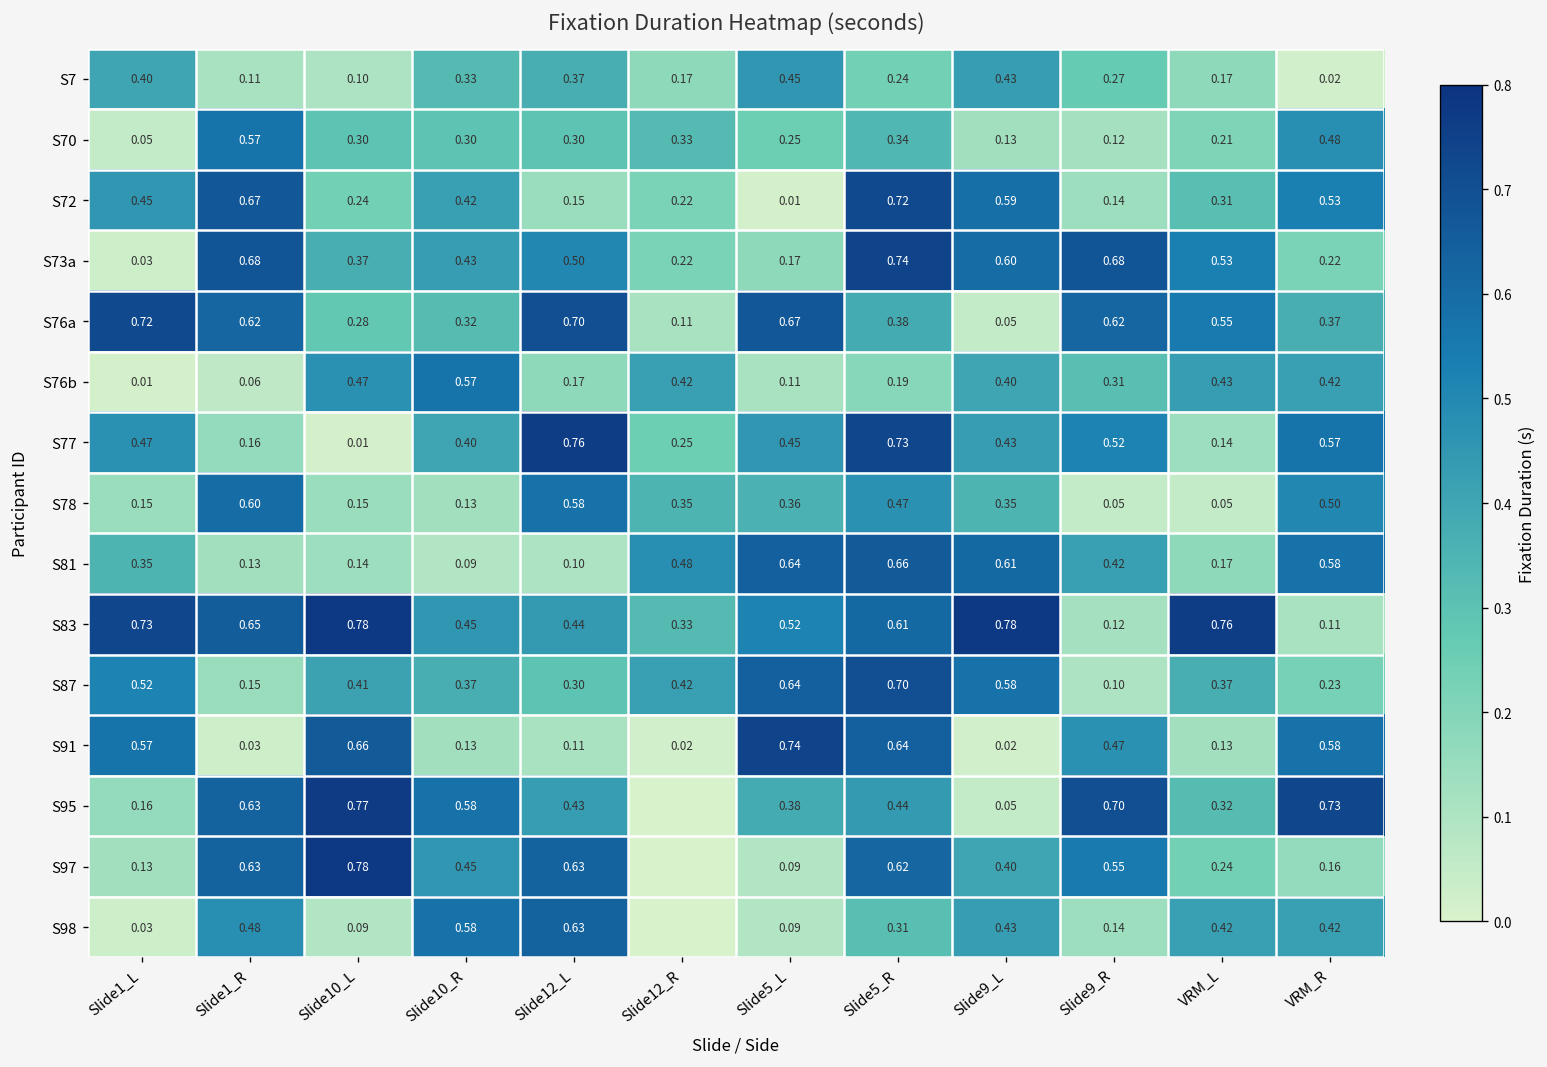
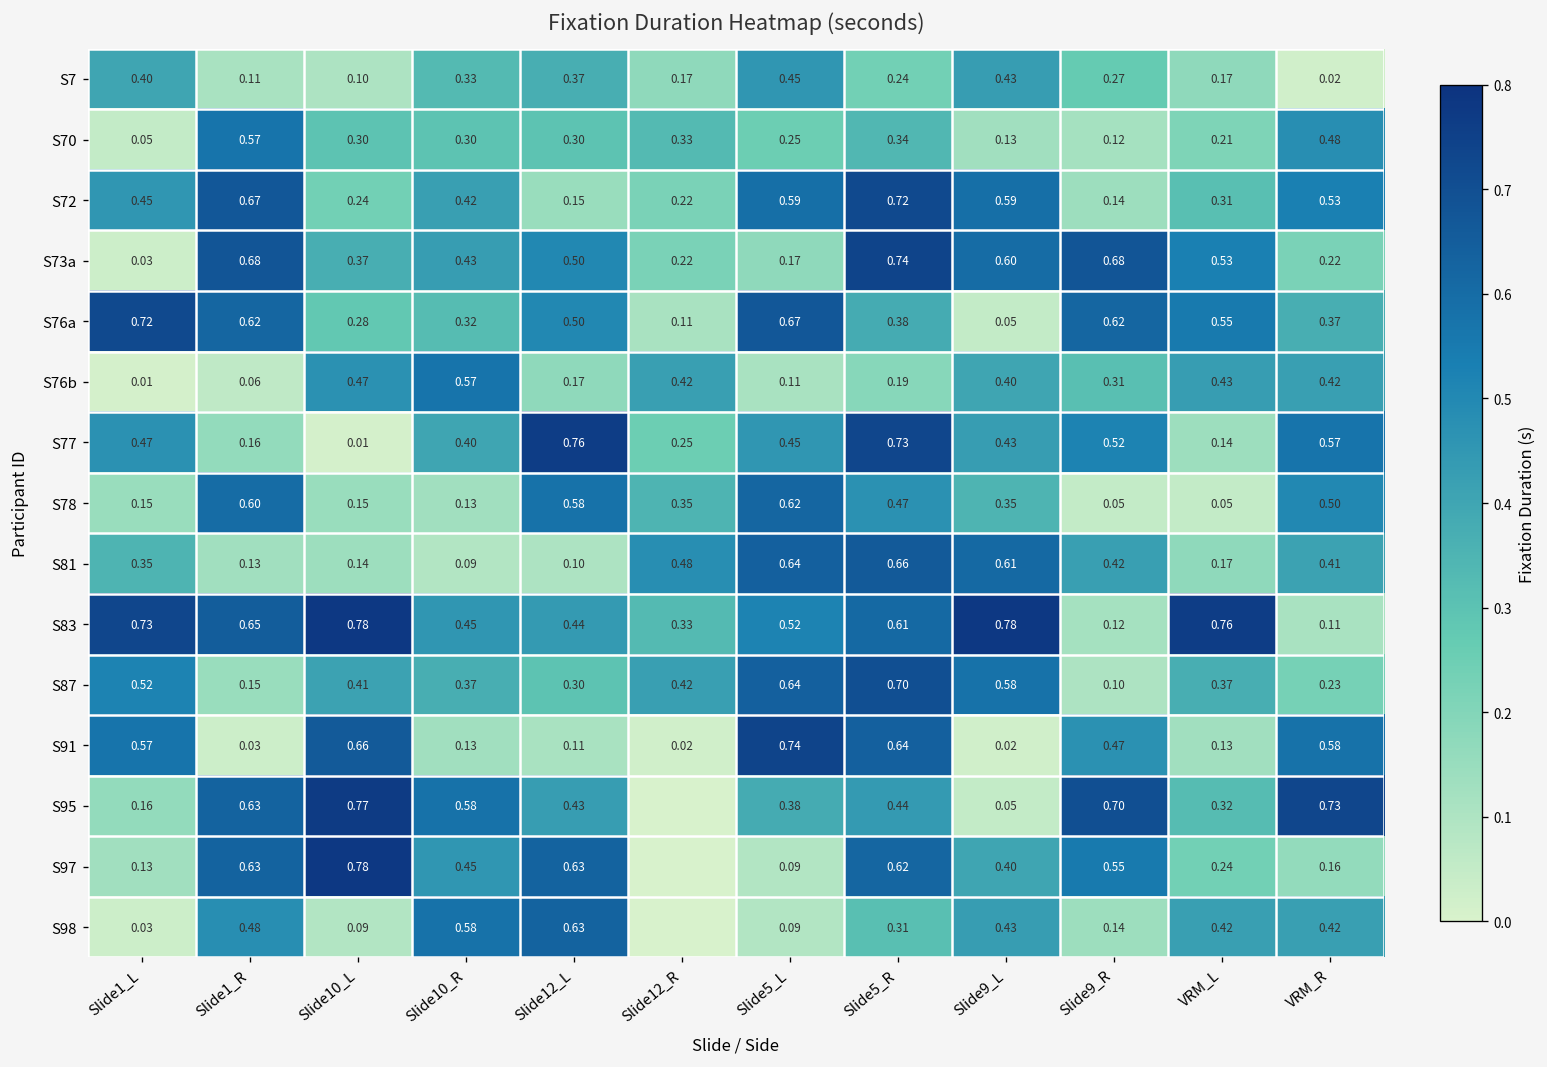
  {
    "S7": {
      "Slide1_L": 0.40,
      "Slide1_R": 0.11,
      "Slide10_L": 0.10,
      "Slide10_R": 0.33,
      "Slide12_L": 0.37,
      "Slide12_R": 0.17,
      "Slide5_L": 0.45,
      "Slide5_R": 0.24,
      "Slide9_L": 0.43,
      "Slide9_R": 0.27,
      "VRM_L": 0.17,
      "VRM_R": 0.02
    },
    "S70": {
      "Slide1_L": 0.05,
      "Slide1_R": 0.57,
      "Slide10_L": 0.30,
      "Slide10_R": 0.30,
      "Slide12_L": 0.30,
      "Slide12_R": 0.33,
      "Slide5_L": 0.25,
      "Slide5_R": 0.34,
      "Slide9_L": 0.13,
      "Slide9_R": 0.12,
      "VRM_L": 0.21,
      "VRM_R": 0.48
    },
    "S72": {
      "Slide1_L": 0.45,
      "Slide1_R": 0.67,
      "Slide10_L": 0.24,
      "Slide10_R": 0.42,
      "Slide12_L": 0.15,
      "Slide12_R": 0.22,
-     "Slide5_L": 0.01,
+     "Slide5_L": 0.59,
      "Slide5_R": 0.72,
      "Slide9_L": 0.59,
      "Slide9_R": 0.14,
      "VRM_L": 0.31,
      "VRM_R": 0.53
    },
    "S73a": {
      "Slide1_L": 0.03,
      "Slide1_R": 0.68,
      "Slide10_L": 0.37,
      "Slide10_R": 0.43,
      "Slide12_L": 0.50,
      "Slide12_R": 0.22,
      "Slide5_L": 0.17,
      "Slide5_R": 0.74,
      "Slide9_L": 0.60,
      "Slide9_R": 0.68,
      "VRM_L": 0.53,
      "VRM_R": 0.22
    },
    "S76a": {
      "Slide1_L": 0.72,
      "Slide1_R": 0.62,
      "Slide10_L": 0.28,
      "Slide10_R": 0.32,
-     "Slide12_L": 0.70,
+     "Slide12_L": 0.50,
      "Slide12_R": 0.11,
      "Slide5_L": 0.67,
      "Slide5_R": 0.38,
      "Slide9_L": 0.05,
      "Slide9_R": 0.62,
      "VRM_L": 0.55,
      "VRM_R": 0.37
    },
    "S76b": {
      "Slide1_L": 0.01,
      "Slide1_R": 0.06,
      "Slide10_L": 0.47,
      "Slide10_R": 0.57,
      "Slide12_L": 0.17,
      "Slide12_R": 0.42,
      "Slide5_L": 0.11,
      "Slide5_R": 0.19,
      "Slide9_L": 0.40,
      "Slide9_R": 0.31,
      "VRM_L": 0.43,
      "VRM_R": 0.42
    },
    "S77": {
      "Slide1_L": 0.47,
      "Slide1_R": 0.16,
      "Slide10_L": 0.01,
      "Slide10_R": 0.40,
      "Slide12_L": 0.76,
      "Slide12_R": 0.25,
      "Slide5_L": 0.45,
      "Slide5_R": 0.73,
      "Slide9_L": 0.43,
      "Slide9_R": 0.52,
      "VRM_L": 0.14,
      "VRM_R": 0.57
    },
    "S78": {
      "Slide1_L": 0.15,
      "Slide1_R": 0.60,
      "Slide10_L": 0.15,
      "Slide10_R": 0.13,
      "Slide12_L": 0.58,
      "Slide12_R": 0.35,
-     "Slide5_L": 0.36,
+     "Slide5_L": 0.62,
      "Slide5_R": 0.47,
      "Slide9_L": 0.35,
      "Slide9_R": 0.05,
      "VRM_L": 0.05,
      "VRM_R": 0.50
    },
    "S81": {
      "Slide1_L": 0.35,
      "Slide1_R": 0.13,
      "Slide10_L": 0.14,
      "Slide10_R": 0.09,
      "Slide12_L": 0.10,
      "Slide12_R": 0.48,
      "Slide5_L": 0.64,
      "Slide5_R": 0.66,
      "Slide9_L": 0.61,
      "Slide9_R": 0.42,
      "VRM_L": 0.17,
-     "VRM_R": 0.58
+     "VRM_R": 0.41
    },
    "S83": {
      "Slide1_L": 0.73,
      "Slide1_R": 0.65,
      "Slide10_L": 0.78,
      "Slide10_R": 0.45,
      "Slide12_L": 0.44,
      "Slide12_R": 0.33,
      "Slide5_L": 0.52,
      "Slide5_R": 0.61,
      "Slide9_L": 0.78,
      "Slide9_R": 0.12,
      "VRM_L": 0.76,
      "VRM_R": 0.11
    },
    "S87": {
      "Slide1_L": 0.52,
      "Slide1_R": 0.15,
      "Slide10_L": 0.41,
      "Slide10_R": 0.37,
      "Slide12_L": 0.30,
      "Slide12_R": 0.42,
      "Slide5_L": 0.64,
      "Slide5_R": 0.70,
      "Slide9_L": 0.58,
      "Slide9_R": 0.10,
      "VRM_L": 0.37,
      "VRM_R": 0.23
    },
    "S91": {
      "Slide1_L": 0.57,
      "Slide1_R": 0.03,
      "Slide10_L": 0.66,
      "Slide10_R": 0.13,
      "Slide12_L": 0.11,
      "Slide12_R": 0.02,
      "Slide5_L": 0.74,
      "Slide5_R": 0.64,
      "Slide9_L": 0.02,
      "Slide9_R": 0.47,
      "VRM_L": 0.13,
      "VRM_R": 0.58
    },
    "S95": {
      "Slide1_L": 0.16,
      "Slide1_R": 0.63,
      "Slide10_L": 0.77,
      "Slide10_R": 0.58,
      "Slide12_L": 0.43,
      "Slide5_L": 0.38,
      "Slide5_R": 0.44,
      "Slide9_L": 0.05,
      "Slide9_R": 0.70,
      "VRM_L": 0.32,
      "VRM_R": 0.73
    },
    "S97": {
      "Slide1_L": 0.13,
      "Slide1_R": 0.63,
      "Slide10_L": 0.78,
      "Slide10_R": 0.45,
      "Slide12_L": 0.63,
      "Slide5_L": 0.09,
      "Slide5_R": 0.62,
      "Slide9_L": 0.40,
      "Slide9_R": 0.55,
      "VRM_L": 0.24,
      "VRM_R": 0.16
    },
    "S98": {
      "Slide1_L": 0.03,
      "Slide1_R": 0.48,
      "Slide10_L": 0.09,
      "Slide10_R": 0.58,
      "Slide12_L": 0.63,
      "Slide5_L": 0.09,
      "Slide5_R": 0.31,
      "Slide9_L": 0.43,
      "Slide9_R": 0.14,
      "VRM_L": 0.42,
      "VRM_R": 0.42
    }
  }
